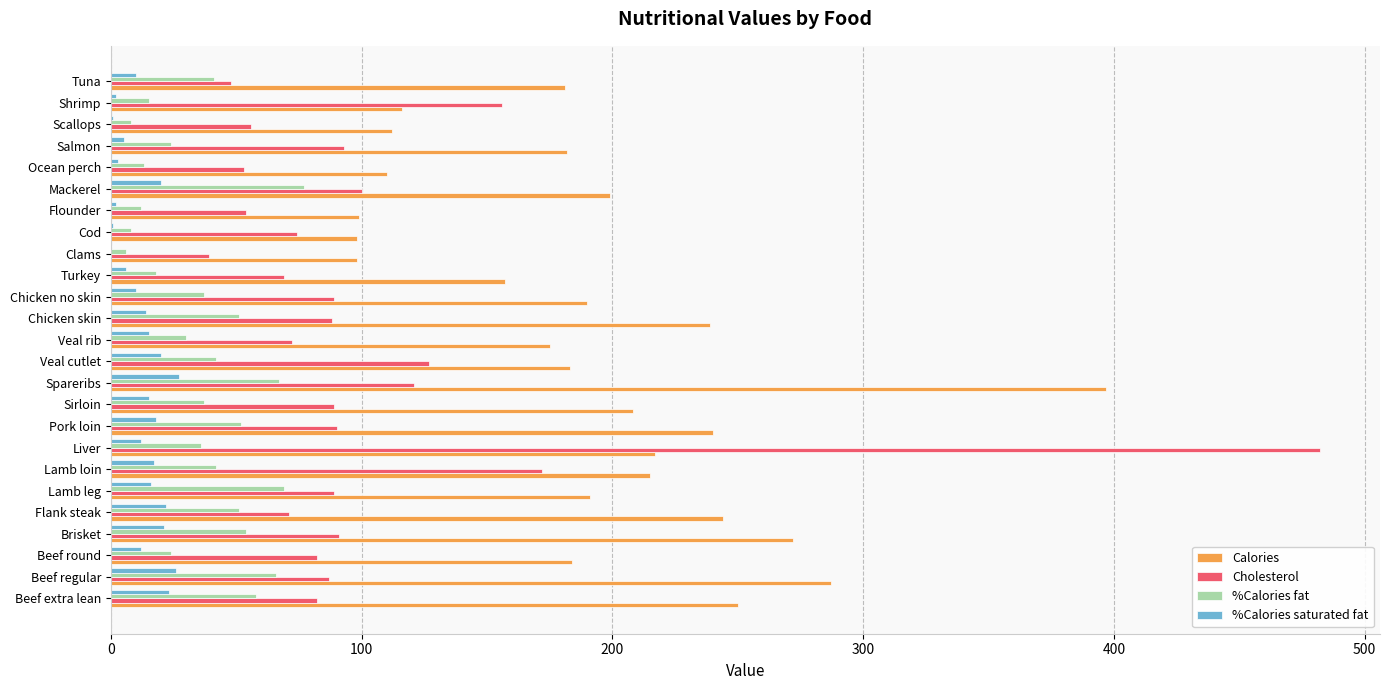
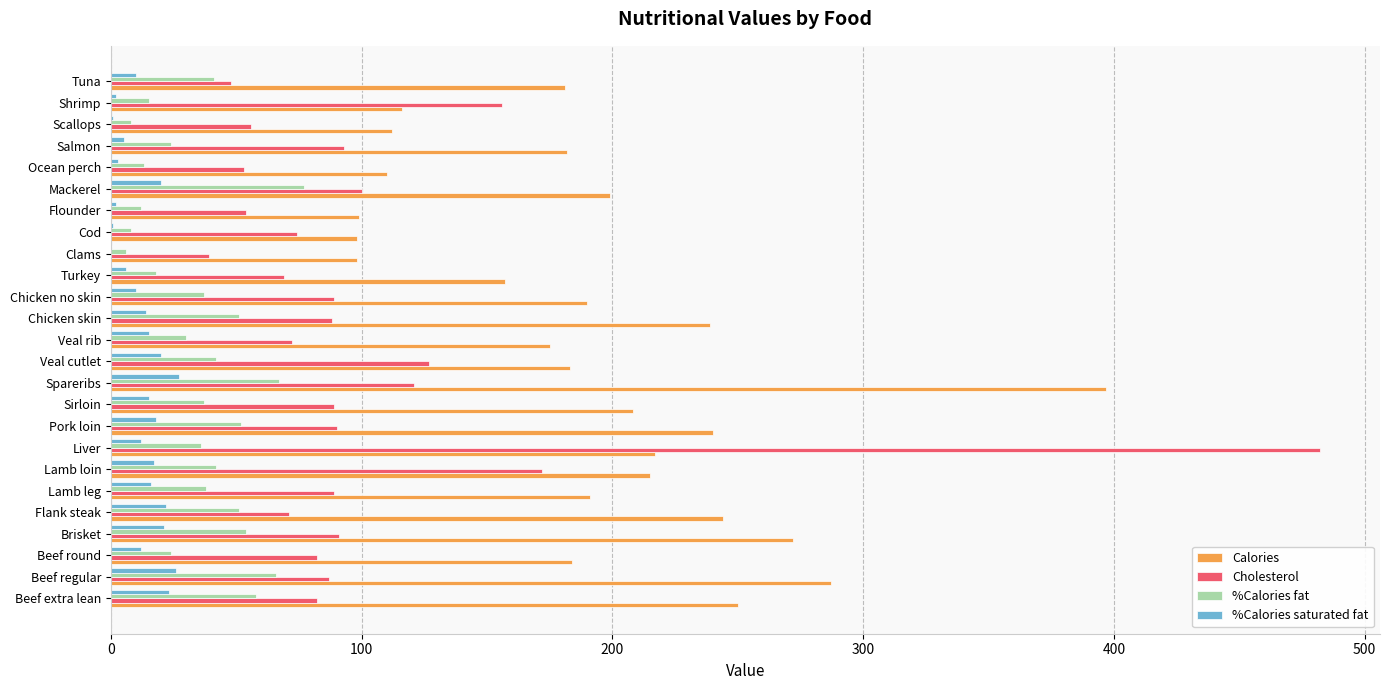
  {
    "Calories": {
      "Tuna": 181,
      "Shrimp": 116,
      "Scallops": 112,
      "Salmon": 182,
      "Ocean perch": 110,
      "Mackerel": 199,
      "Flounder": 99,
      "Cod": 98,
      "Clams": 98,
      "Turkey": 157,
      "Chicken no skin": 190,
      "Chicken skin": 239,
      "Veal rib": 175,
      "Veal cutlet": 183,
      "Spareribs": 397,
      "Sirloin": 208,
      "Pork loin": 240,
      "Liver": 217,
      "Lamb loin": 215,
      "Lamb leg": 191,
      "Flank steak": 244,
      "Brisket": 272,
      "Beef round": 184,
      "Beef regular": 287,
      "Beef extra lean": 250
    },
    "Cholesterol": {
      "Tuna": 48,
      "Shrimp": 156,
      "Scallops": 56,
      "Salmon": 93,
      "Ocean perch": 53,
      "Mackerel": 100,
      "Flounder": 54,
      "Cod": 74,
      "Clams": 39,
      "Turkey": 69,
      "Chicken no skin": 89,
      "Chicken skin": 88,
      "Veal rib": 72,
      "Veal cutlet": 127,
      "Spareribs": 121,
      "Sirloin": 89,
      "Pork loin": 90,
      "Liver": 482,
      "Lamb loin": 172,
      "Lamb leg": 89,
      "Flank steak": 71,
      "Brisket": 91,
      "Beef round": 82,
      "Beef regular": 87,
      "Beef extra lean": 82
    },
    "%Calories fat": {
      "Tuna": 41,
      "Shrimp": 15,
      "Scallops": 8,
      "Salmon": 24,
      "Ocean perch": 13,
      "Mackerel": 77,
      "Flounder": 12,
      "Cod": 8,
      "Clams": 6,
      "Turkey": 18,
      "Chicken no skin": 37,
      "Chicken skin": 51,
      "Veal rib": 30,
      "Veal cutlet": 42,
      "Spareribs": 67,
      "Sirloin": 37,
      "Pork loin": 52,
      "Liver": 36,
      "Lamb loin": 42,
-     "Lamb leg": 69,
+     "Lamb leg": 38,
      "Flank steak": 51,
      "Brisket": 54,
      "Beef round": 24,
      "Beef regular": 66,
      "Beef extra lean": 58
    },
    "%Calories saturated fat": {
      "Tuna": 10,
      "Shrimp": 2,
      "Scallops": 1,
      "Salmon": 5,
      "Ocean perch": 3,
      "Mackerel": 20,
      "Flounder": 2,
      "Cod": 1,
      "Clams": 0,
      "Turkey": 6,
      "Chicken no skin": 10,
      "Chicken skin": 14,
      "Veal rib": 15,
      "Veal cutlet": 20,
      "Spareribs": 27,
      "Sirloin": 15,
      "Pork loin": 18,
      "Liver": 12,
      "Lamb loin": 17,
      "Lamb leg": 16,
      "Flank steak": 22,
      "Brisket": 21,
      "Beef round": 12,
      "Beef regular": 26,
      "Beef extra lean": 23
    }
  }
